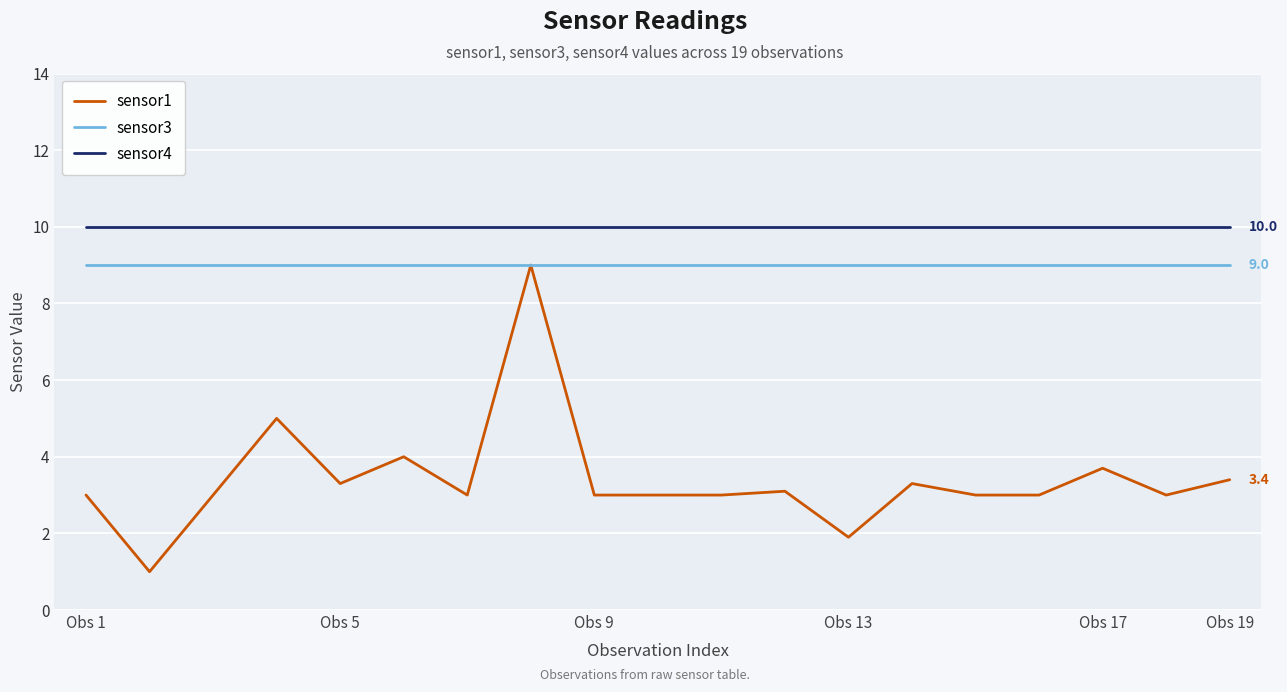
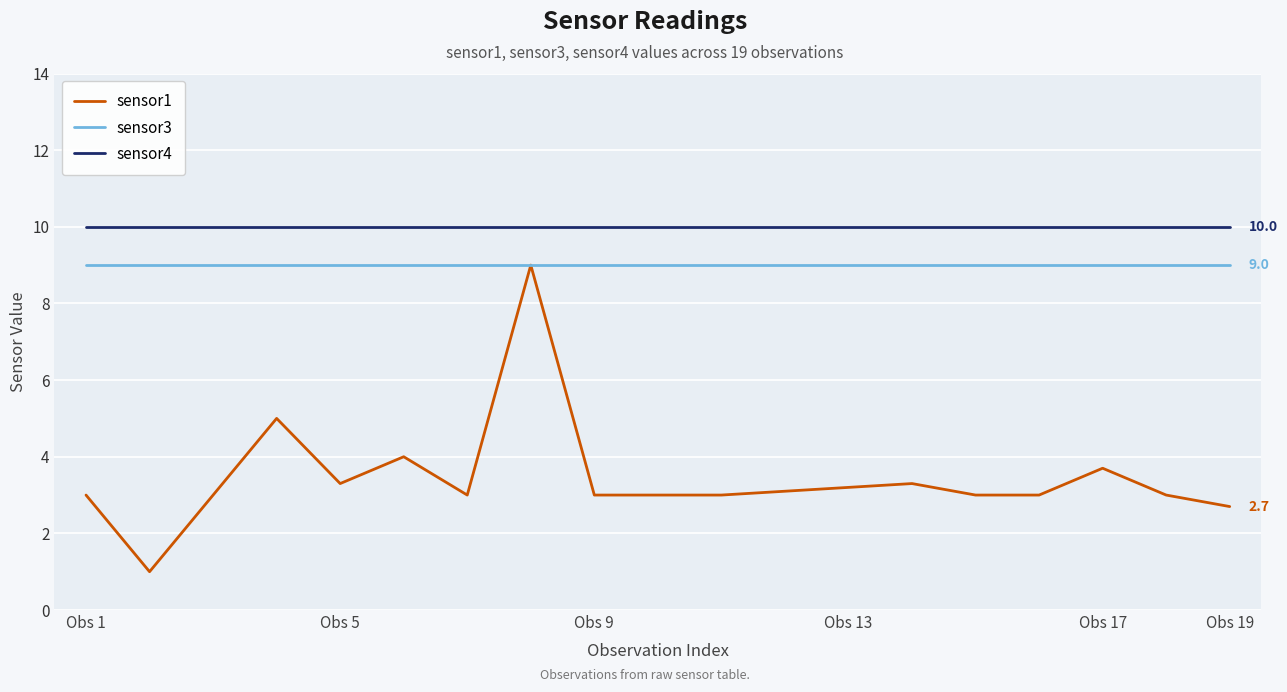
  {
    "sensor1": {
-     "Obs 13": 1.9,
-     "Obs 19": 3.4
+     "Obs 13": 3.2,
+     "Obs 19": 2.7
    },
    "sensor3": {
      "Obs 19": 9.0
    },
    "sensor4": {
      "Obs 19": 10.0
    }
  }
